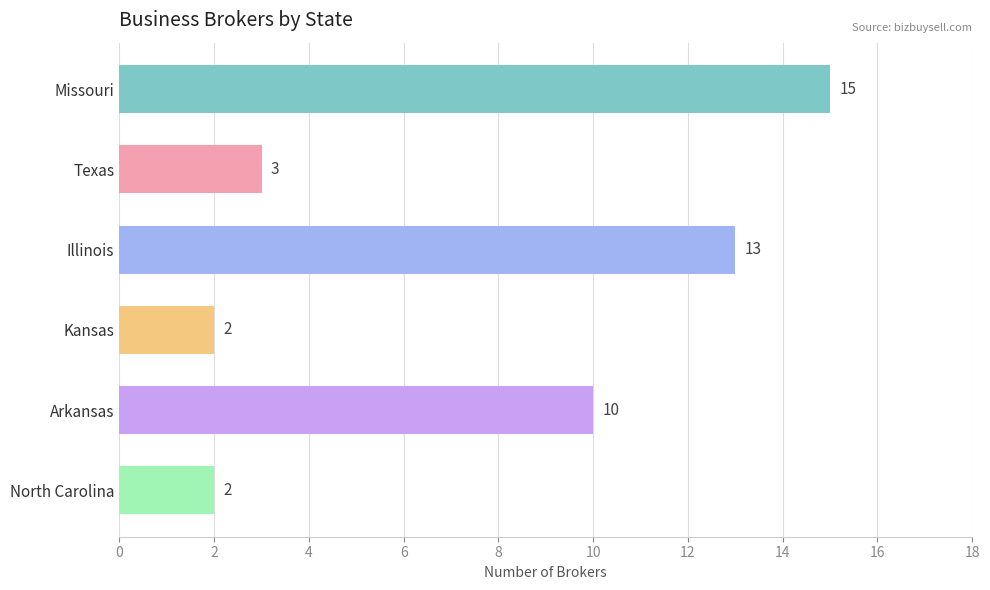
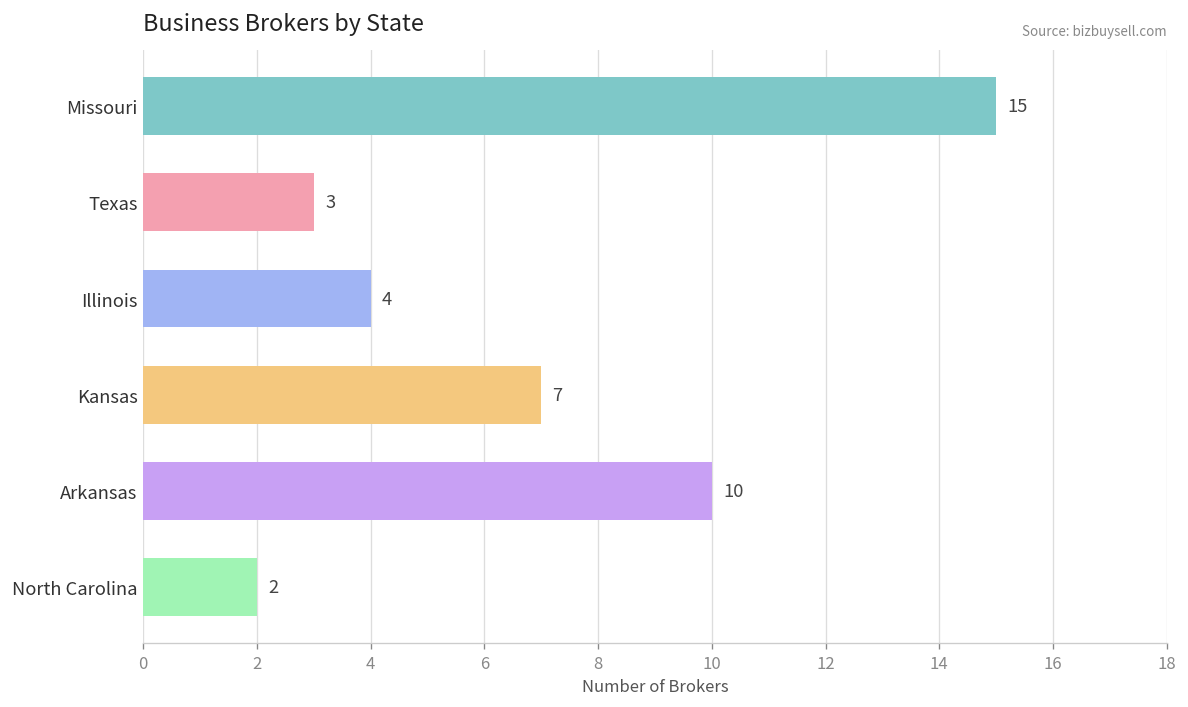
  {
    "Missouri": 15,
    "Texas": 3,
-   "Illinois": 13,
-   "Kansas": 2,
+   "Illinois": 4,
+   "Kansas": 7,
    "Arkansas": 10,
    "North Carolina": 2
  }
